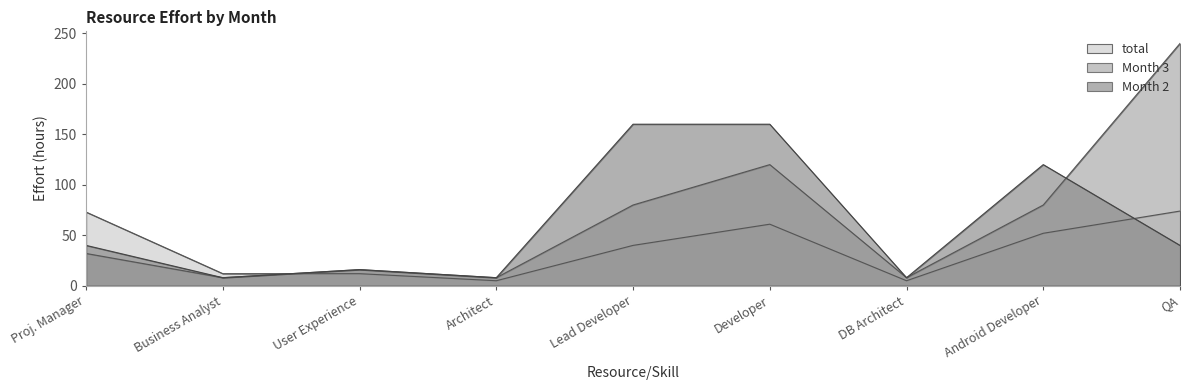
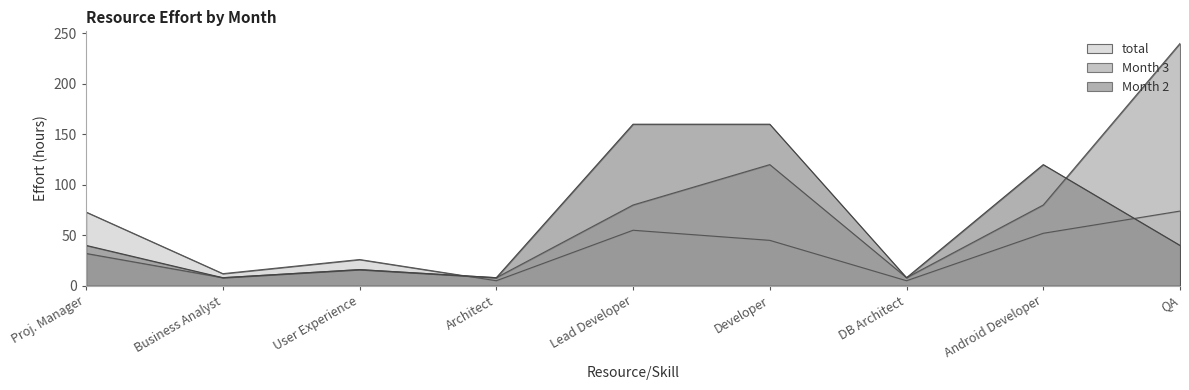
  {
    "total": {
      "Proj. Manager": 73,
      "Business Analyst": 12,
-     "User Experience": 12,
+     "User Experience": 26,
      "Architect": 5,
-     "Lead Developer": 40,
-     "Developer": 61,
+     "Lead Developer": 55,
+     "Developer": 45,
      "DB Architect": 5,
      "Android Developer": 52,
      "QA": 74
    }
  }
